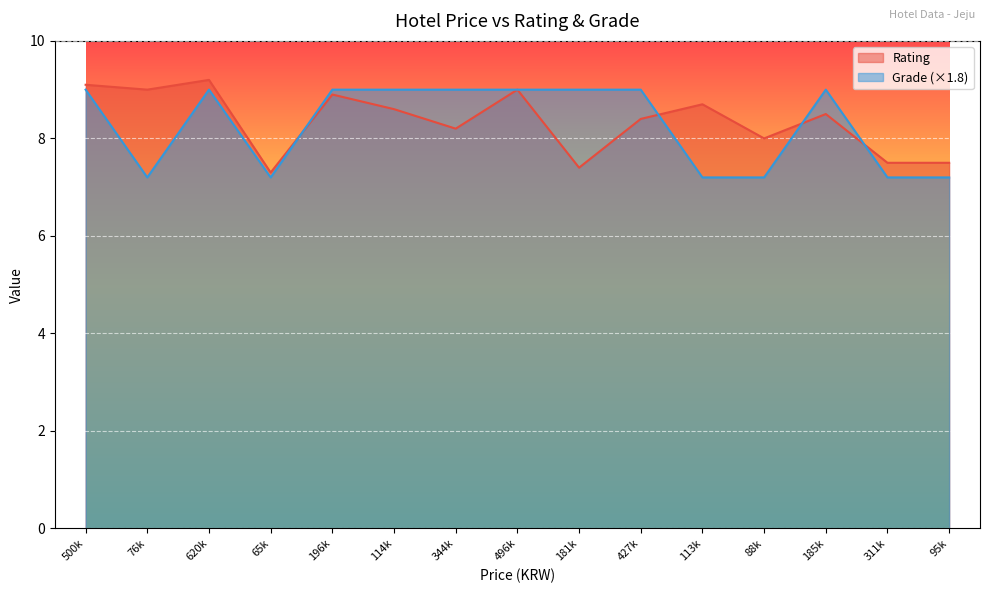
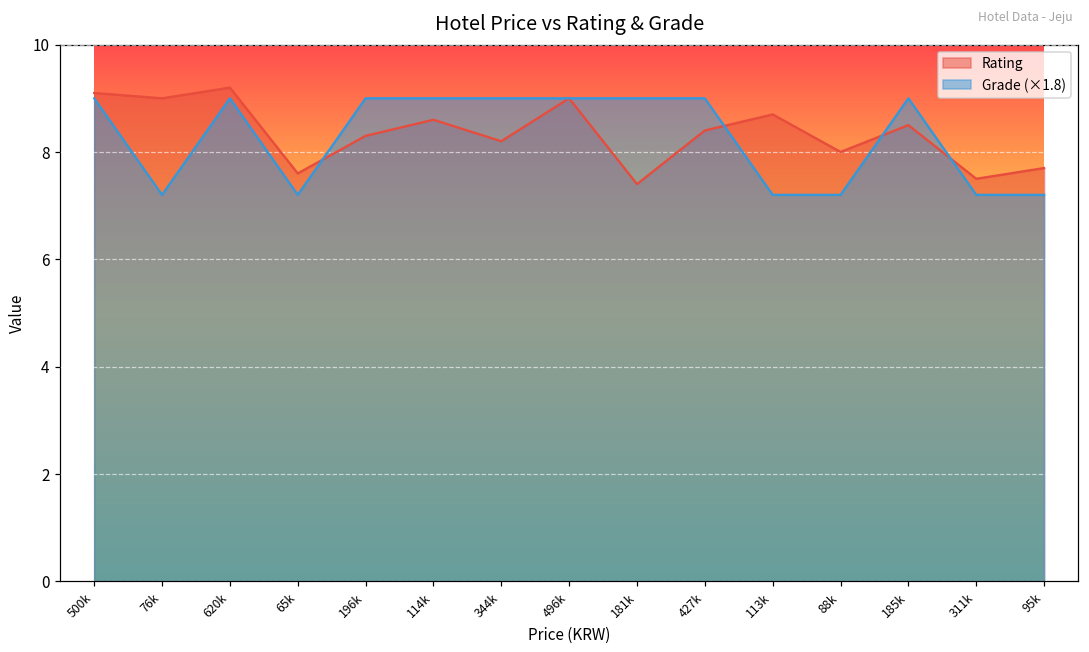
  {
    "Rating": {
      "500k": 9.1,
      "76k": 9.0,
      "620k": 9.2,
-     "65k": 7.3,
-     "196k": 8.9,
+     "65k": 7.6,
+     "196k": 8.3,
      "114k": 8.6,
      "344k": 8.2,
      "181k": 7.4,
      "427k": 8.4,
      "113k": 8.7,
      "88k": 8.0,
      "185k": 8.5,
      "311k": 7.5,
-     "95k": 7.5
+     "95k": 7.7
    },
    "Grade (×1.8)": {
      "500k": 9.0,
      "76k": 7.2,
      "620k": 9.0,
      "65k": 7.2,
      "196k": 9.0,
      "114k": 9.0,
      "344k": 9.0,
      "181k": 9.0,
      "427k": 9.0,
      "113k": 7.2,
      "88k": 7.2,
      "185k": 9.0,
      "311k": 7.2,
      "95k": 7.2
    }
  }
